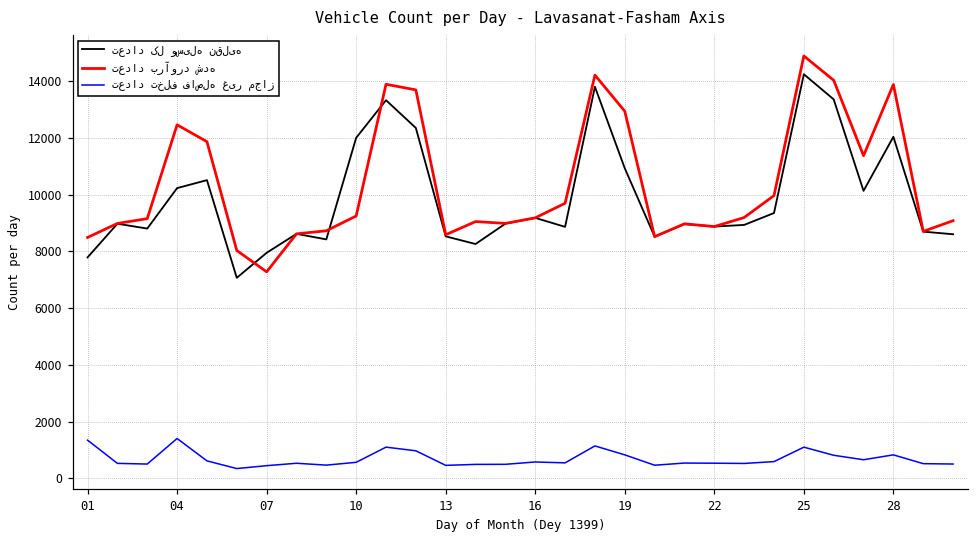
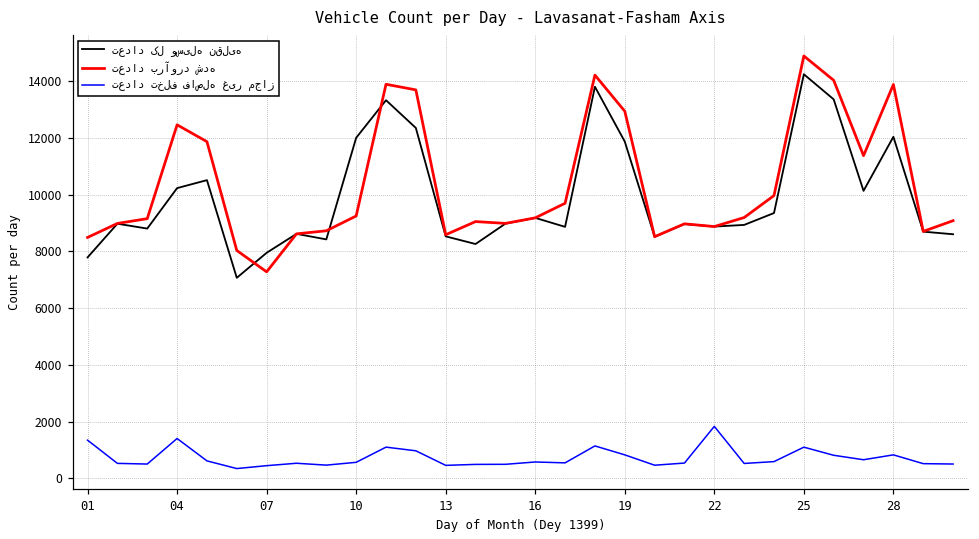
  {
    "تعداد کل وسیله نقلیه": {
      "01": 7800,
      "04": 10200,
      "07": 8000,
      "10": 12000,
-     "19": 10900,
+     "19": 11900,
      "25": 14200,
      "28": 12000
    },
    "تعداد برآورد شده": {
      "01": 8500,
      "04": 12500,
      "07": 7300,
      "10": 9200,
      "19": 12900,
      "25": 14900,
      "28": 13900
    },
    "تعداد تخلف فاصله غیر مجاز": {
      "01": 1300,
      "04": 1400,
      "07": 400,
      "10": 600,
      "13": 500,
      "16": 600,
      "19": 800,
-     "22": 500,
+     "22": 1800,
      "25": 1100,
      "28": 800
    }
  }
